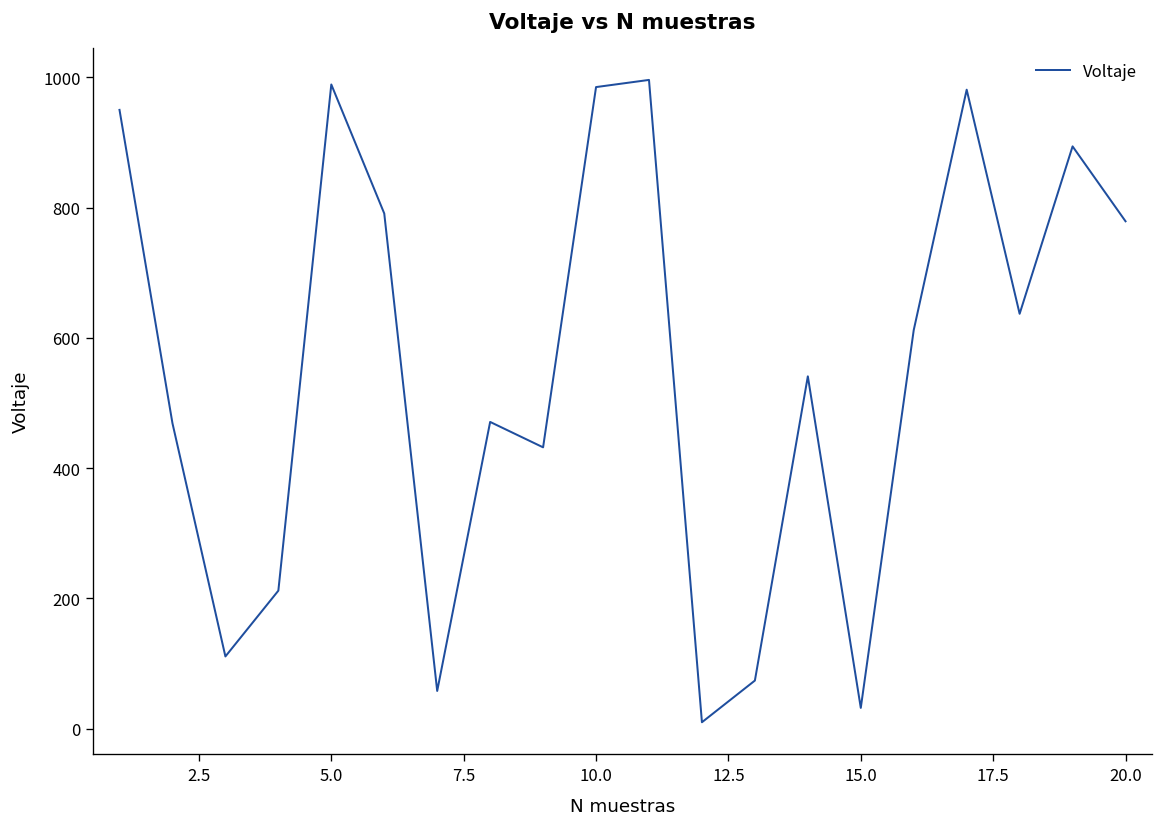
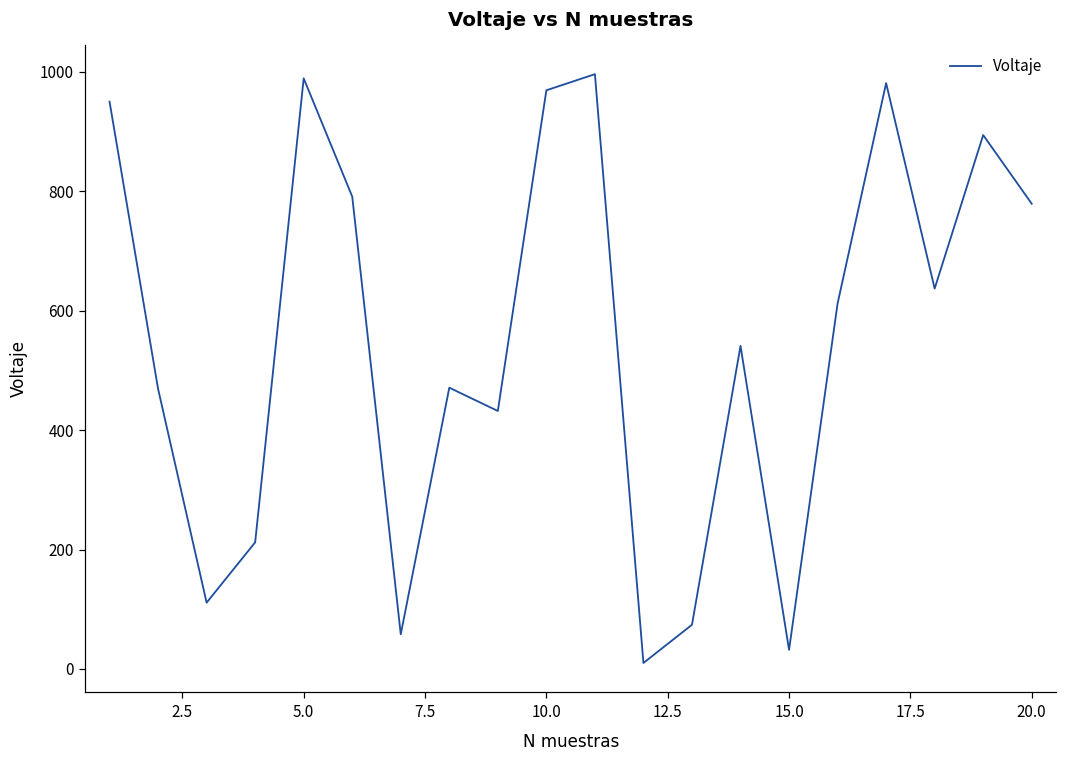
  {
    "5.0": 990,
-   "10.0": 990,
+   "10.0": 970,
    "15.0": 30,
    "20.0": 780
  }
